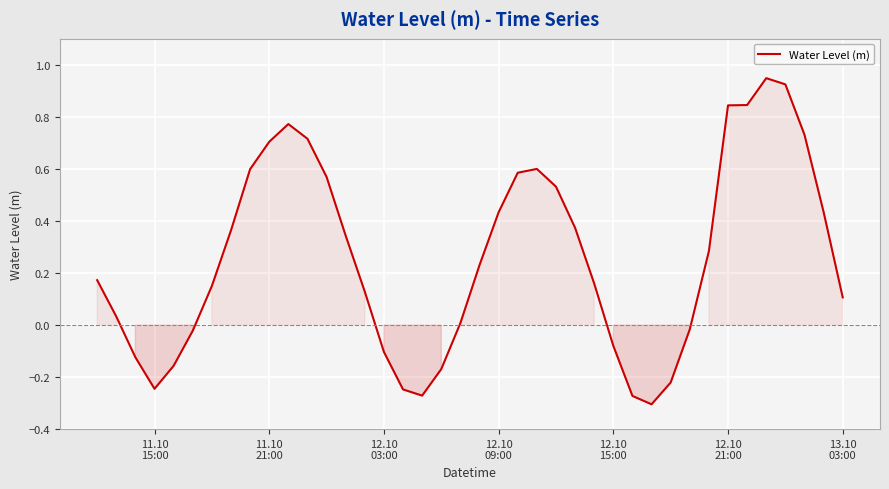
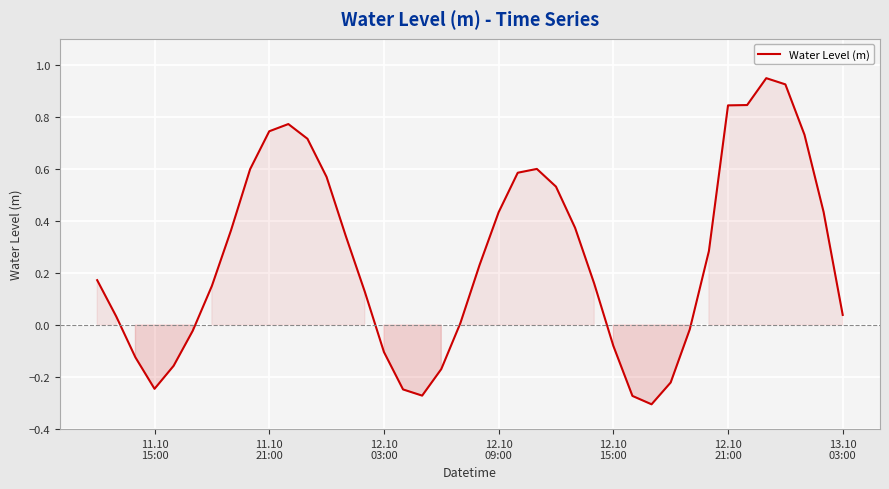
  {
    "11.10 15:00": -0.25,
-   "11.10 21:00": 0.70,
+   "11.10 21:00": 0.74,
    "12.10 03:00": -0.10,
    "12.10 09:00": 0.43,
    "12.10 15:00": -0.08,
    "12.10 21:00": 0.84,
-   "13.10 03:00": 0.11
+   "13.10 03:00": 0.04
  }
